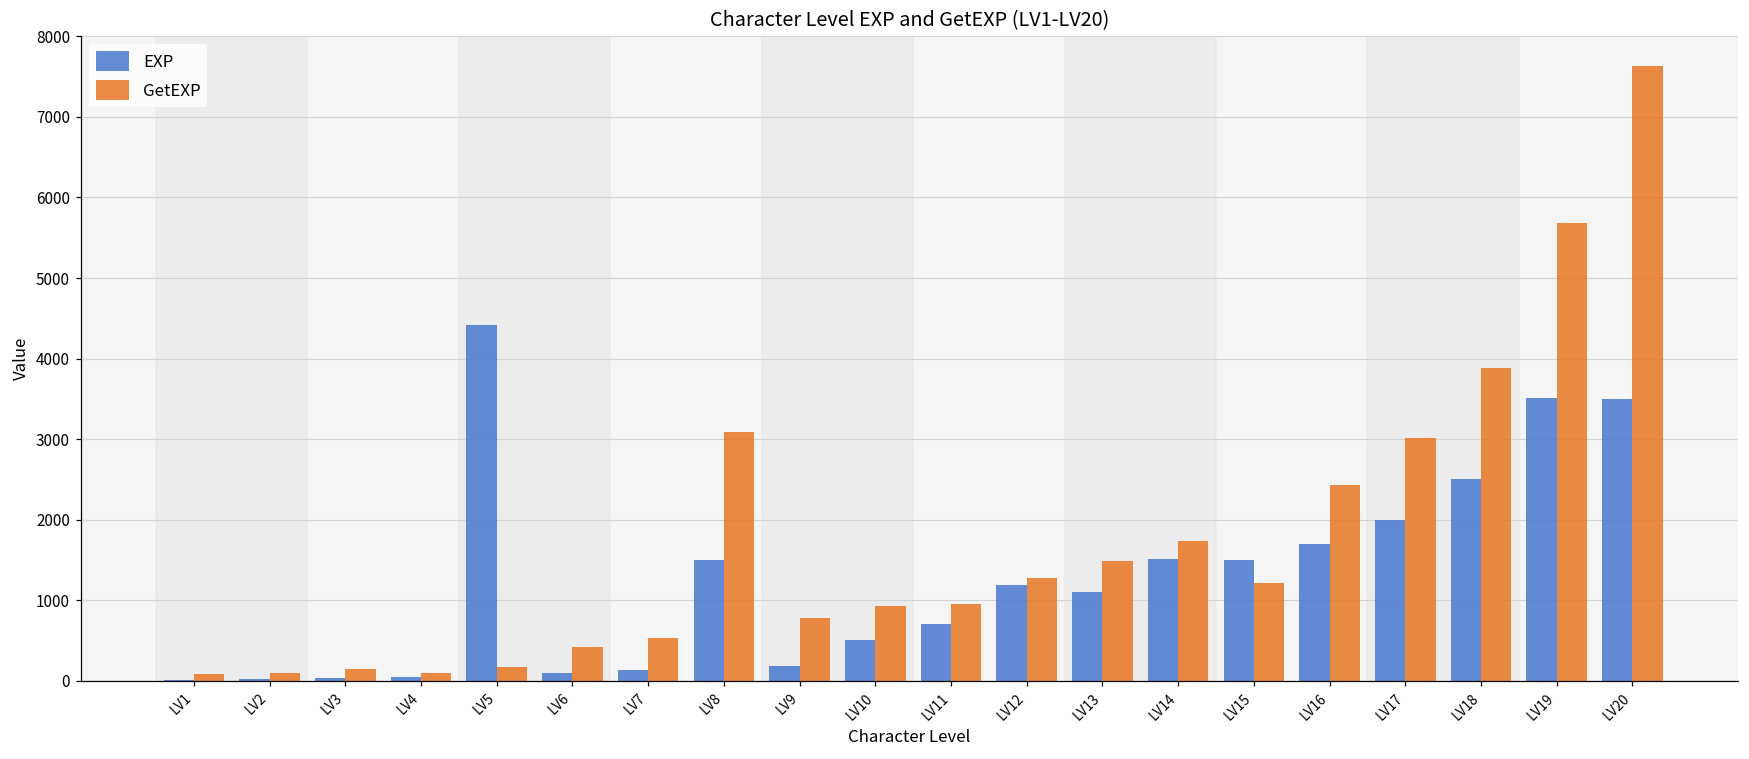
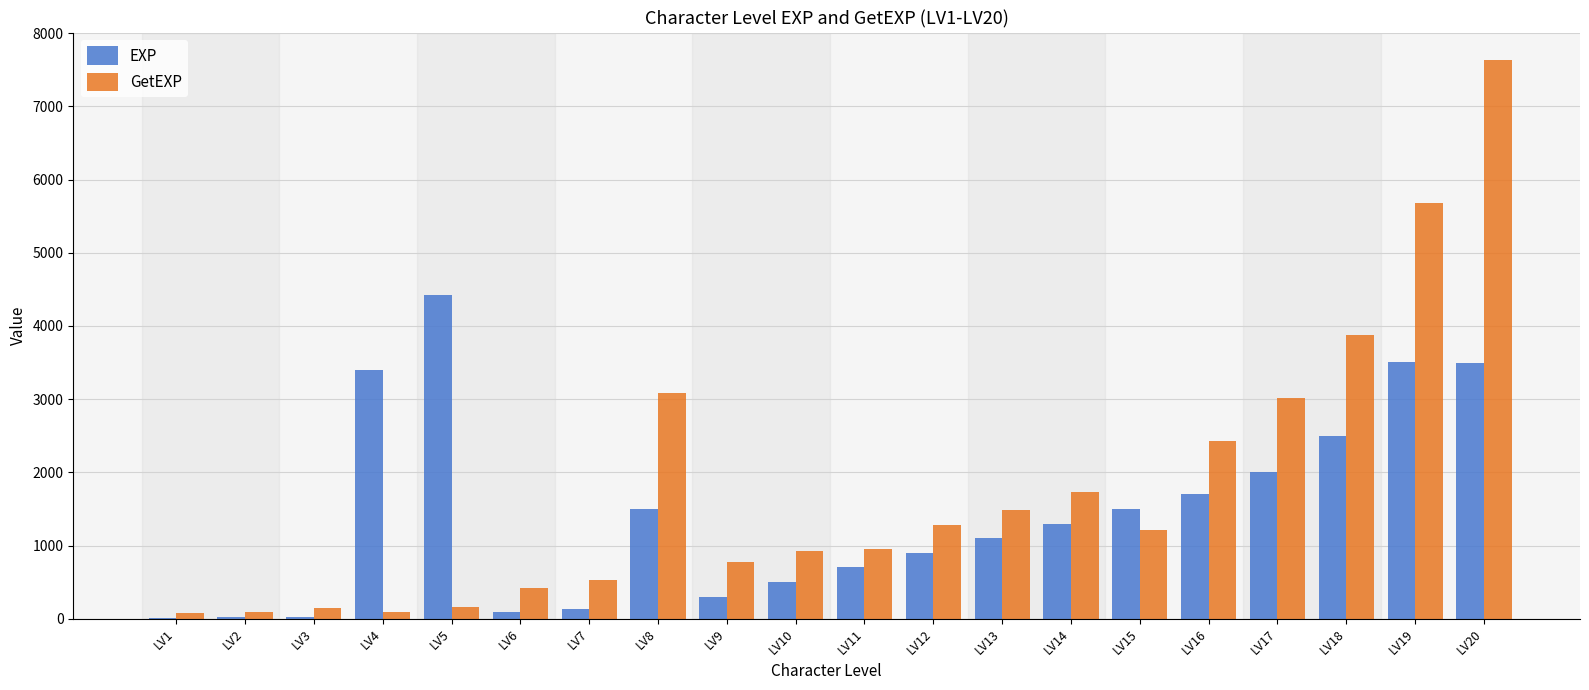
  {
    "EXP": {
-     "LV4": 0,
+     "LV4": 3400,
      "LV5": 4400,
      "LV6": 100,
      "LV7": 100,
      "LV8": 1500,
-     "LV9": 200,
+     "LV9": 300,
      "LV10": 500,
      "LV11": 700,
-     "LV12": 1200,
+     "LV12": 900,
      "LV13": 1100,
-     "LV14": 1500,
+     "LV14": 1300,
      "LV15": 1500,
      "LV16": 1700,
      "LV17": 2000,
      "LV18": 2500,
      "LV19": 3500,
      "LV20": 3500
    },
    "GetEXP": {
      "LV1": 100,
      "LV2": 100,
      "LV3": 200,
      "LV4": 100,
      "LV5": 200,
      "LV6": 400,
      "LV7": 500,
      "LV8": 3100,
      "LV9": 800,
      "LV10": 900,
      "LV11": 900,
      "LV12": 1300,
      "LV13": 1500,
      "LV14": 1700,
      "LV15": 1200,
      "LV16": 2400,
      "LV17": 3000,
      "LV18": 3900,
      "LV19": 5700,
      "LV20": 7600
    }
  }
